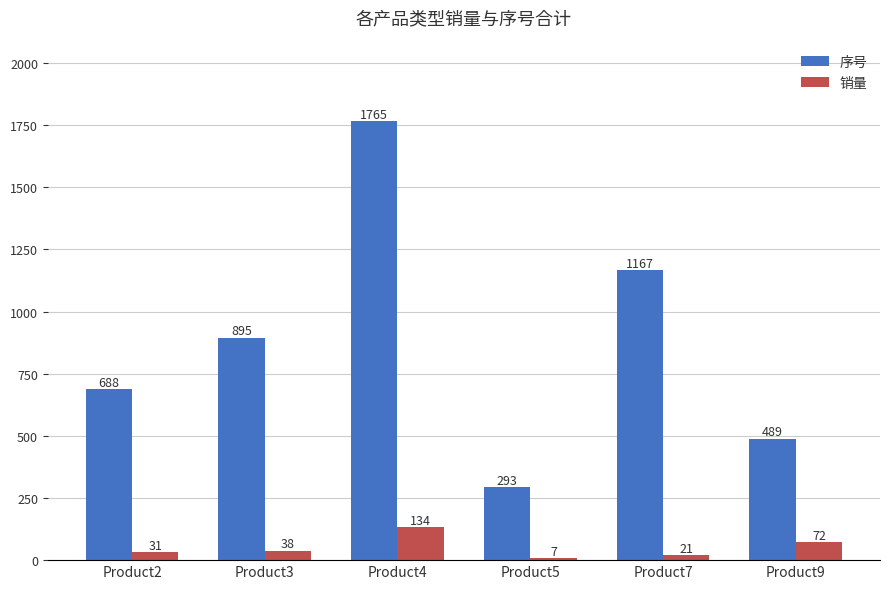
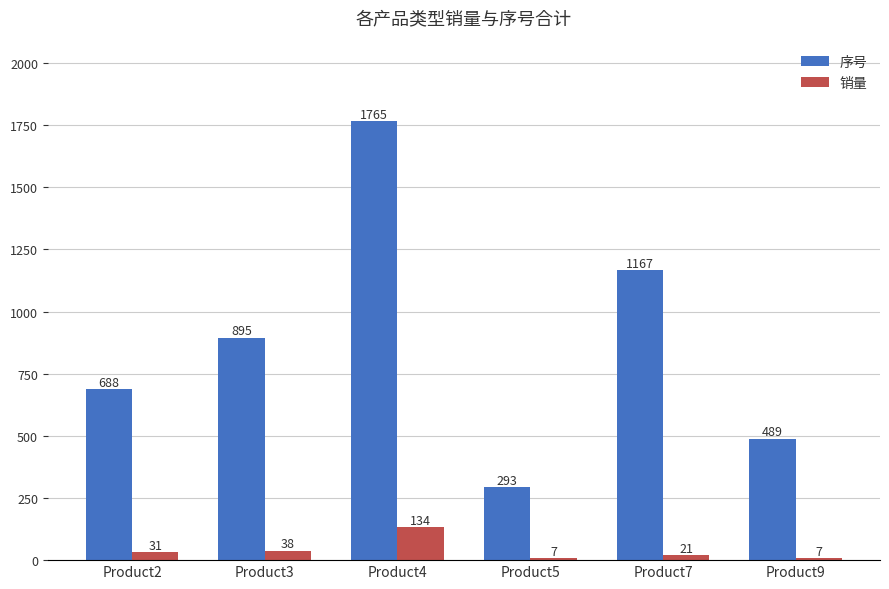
  {
    "序号": {
      "Product2": 688,
      "Product3": 895,
      "Product4": 1765,
      "Product5": 293,
      "Product7": 1167,
      "Product9": 489
    },
    "销量": {
      "Product2": 31,
      "Product3": 38,
      "Product4": 134,
      "Product5": 7,
      "Product7": 21,
-     "Product9": 72
+     "Product9": 7
    }
  }
